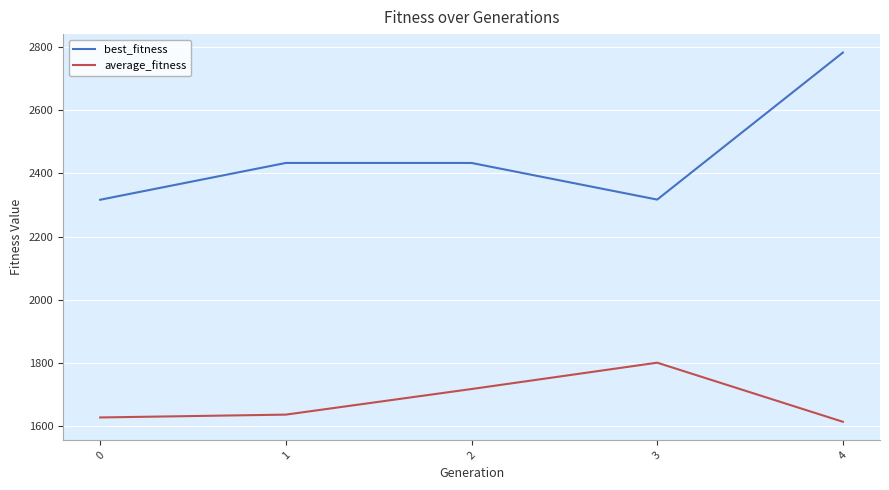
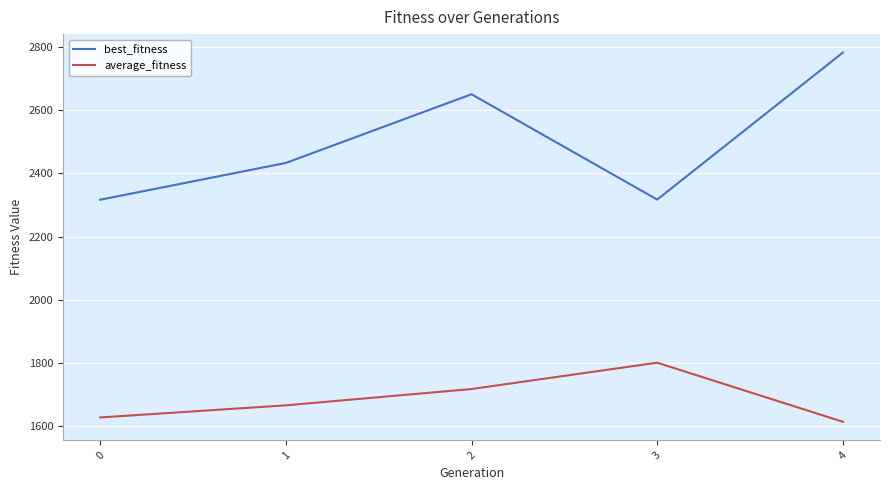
  {
    "best_fitness": {
      "0": 2320,
      "1": 2430,
-     "2": 2430,
+     "2": 2650,
      "3": 2320,
      "4": 2780
    },
    "average_fitness": {
      "0": 1630,
-     "1": 1640,
+     "1": 1660,
      "2": 1720,
      "3": 1800,
      "4": 1610
    }
  }
